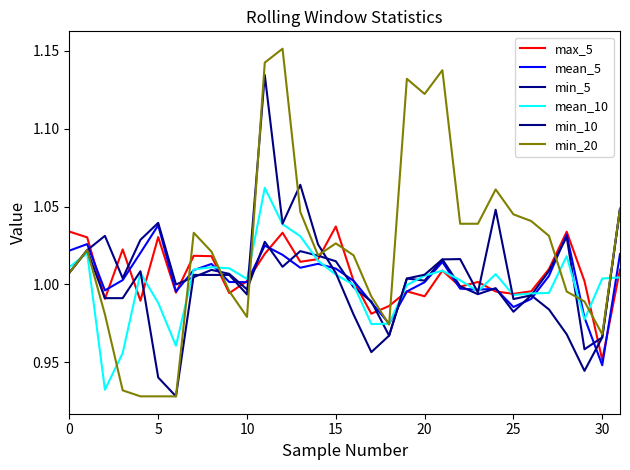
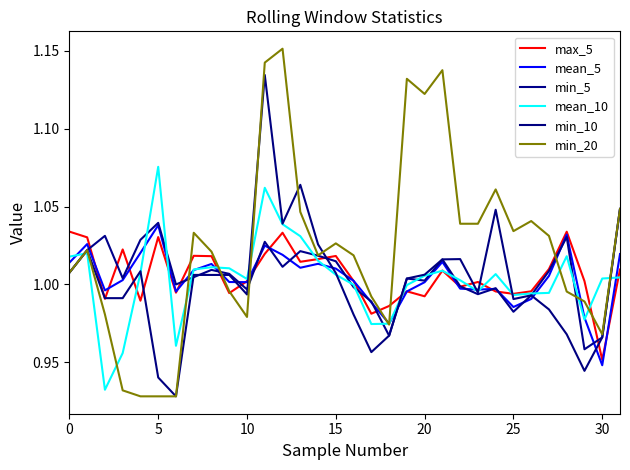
  {
    "max_5": {
      "0": 1.034,
      "5": 1.030,
-     "15": 1.037,
+     "15": 1.018,
      "20": 0.992,
      "30": 0.952
    },
    "mean_5": {
-     "0": 1.022,
+     "0": 1.014,
      "15": 1.010,
      "25": 0.986,
      "30": 0.948
    },
    "mean_10": {
-     "0": 1.011,
-     "5": 0.988,
+     "0": 1.018,
+     "5": 1.075,
      "30": 1.004
    },
    "min_20": {
      "5": 0.928,
      "10": 0.979,
      "15": 1.026,
      "20": 1.122,
-     "25": 1.045,
+     "25": 1.034,
      "30": 0.968
    }
  }
